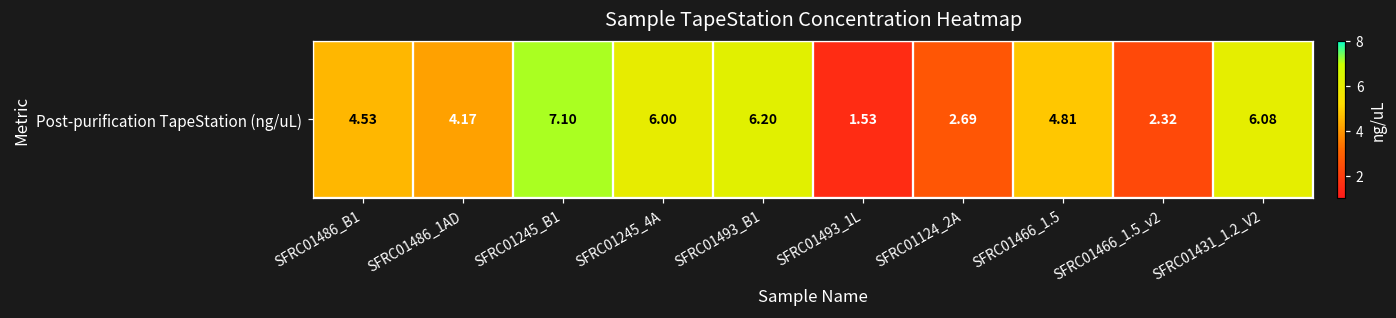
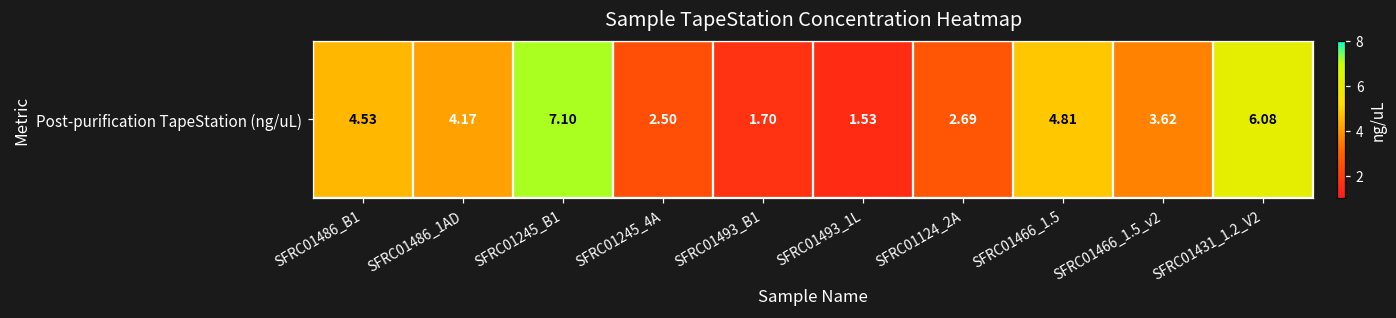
  {
    "Post-purification TapeStation (ng/uL)": {
      "SFRC01486_B1": 4.53,
      "SFRC01486_1AD": 4.17,
      "SFRC01245_B1": 7.10,
-     "SFRC01245_4A": 6.00,
-     "SFRC01493_B1": 6.20,
+     "SFRC01245_4A": 2.50,
+     "SFRC01493_B1": 1.70,
      "SFRC01493_1L": 1.53,
      "SFRC01124_2A": 2.69,
      "SFRC01466_1.5": 4.81,
-     "SFRC01466_1.5_v2": 2.32,
+     "SFRC01466_1.5_v2": 3.62,
      "SFRC01431_1.2_V2": 6.08
    }
  }
